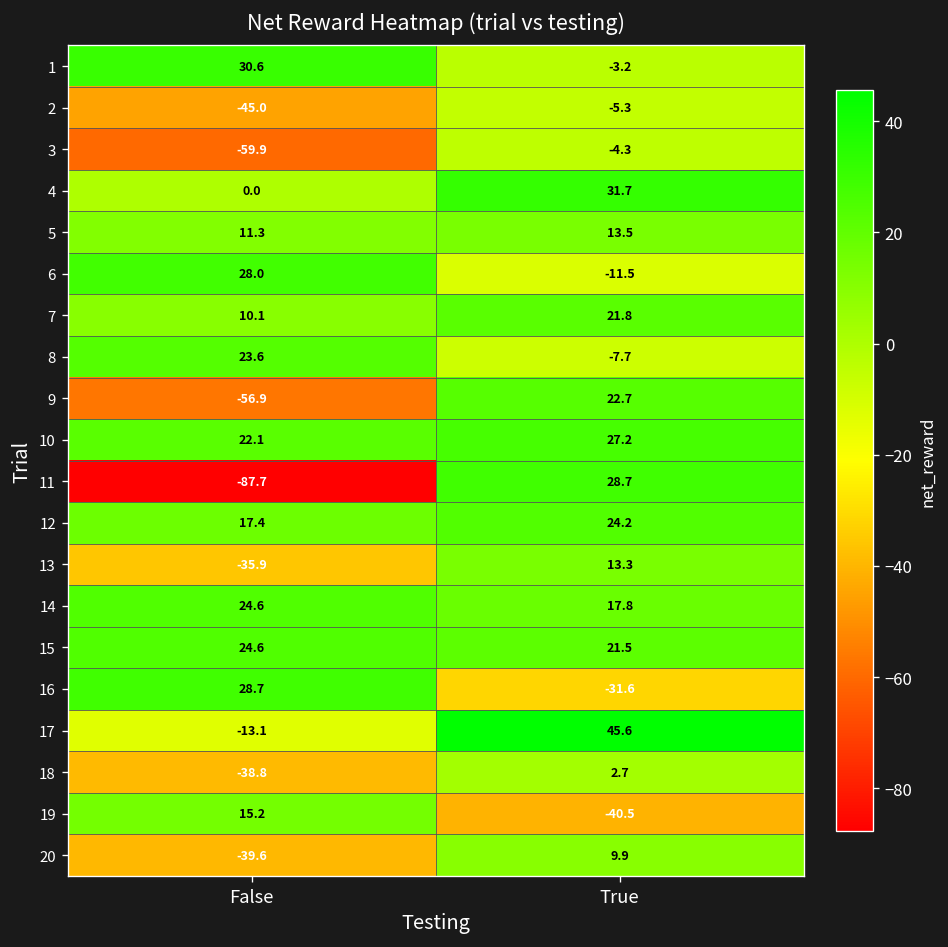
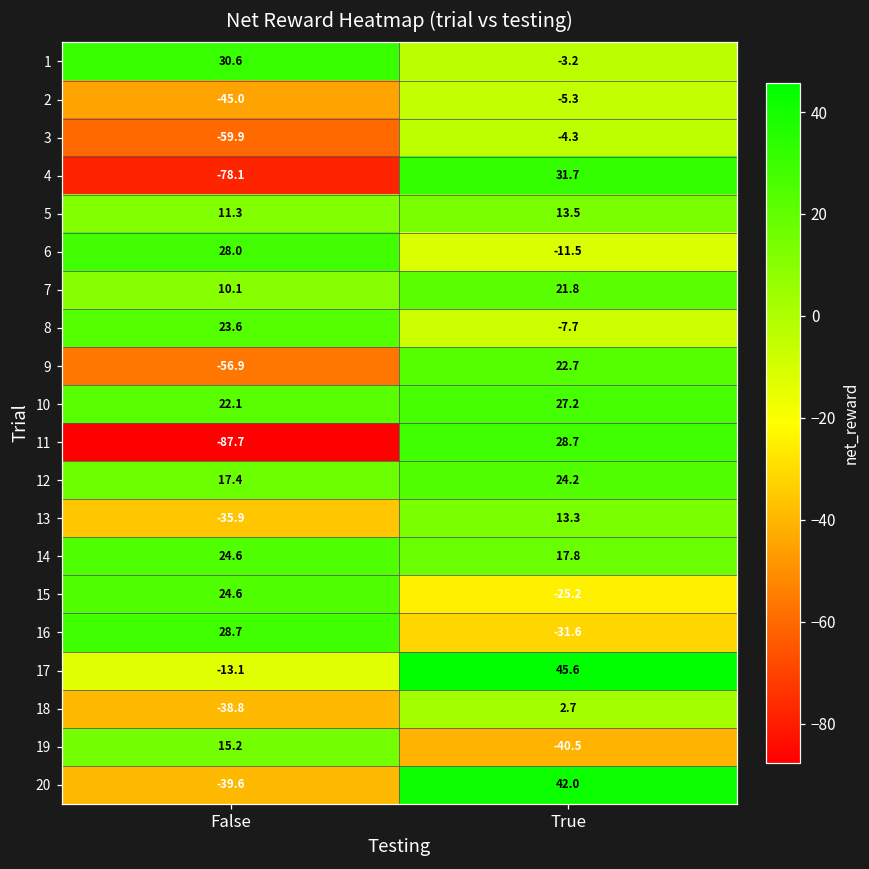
  {
    "1": {
      "False": 30.6,
      "True": -3.2
    },
    "2": {
      "False": -45.0,
      "True": -5.3
    },
    "3": {
      "False": -59.9,
      "True": -4.3
    },
    "4": {
-     "False": 0.0,
+     "False": -78.1,
      "True": 31.7
    },
    "5": {
      "False": 11.3,
      "True": 13.5
    },
    "6": {
      "False": 28.0,
      "True": -11.5
    },
    "7": {
      "False": 10.1,
      "True": 21.8
    },
    "8": {
      "False": 23.6,
      "True": -7.7
    },
    "9": {
      "False": -56.9,
      "True": 22.7
    },
    "10": {
      "False": 22.1,
      "True": 27.2
    },
    "11": {
      "False": -87.7,
      "True": 28.7
    },
    "12": {
      "False": 17.4,
      "True": 24.2
    },
    "13": {
      "False": -35.9,
      "True": 13.3
    },
    "14": {
      "False": 24.6,
      "True": 17.8
    },
    "15": {
      "False": 24.6,
-     "True": 21.5
+     "True": -25.2
    },
    "16": {
      "False": 28.7,
      "True": -31.6
    },
    "17": {
      "False": -13.1,
      "True": 45.6
    },
    "18": {
      "False": -38.8,
      "True": 2.7
    },
    "19": {
      "False": 15.2,
      "True": -40.5
    },
    "20": {
      "False": -39.6,
-     "True": 9.9
+     "True": 42.0
    }
  }
